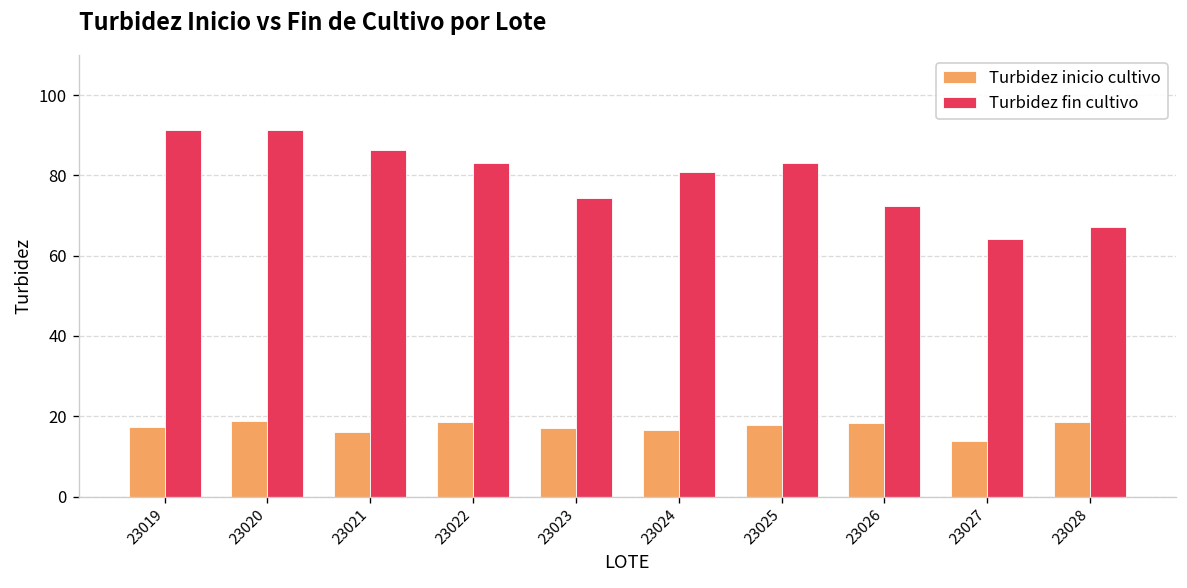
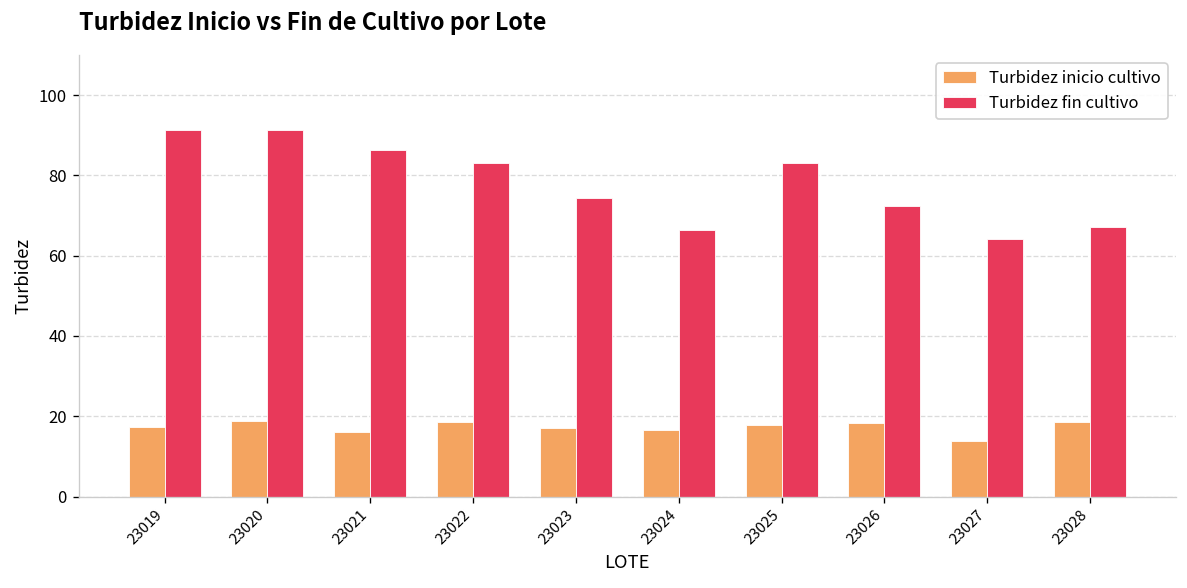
  {
    "Turbidez inicio cultivo": {
      "23019": 17,
      "23020": 19,
      "23021": 16,
      "23022": 18,
      "23023": 17,
      "23024": 17,
      "23025": 18,
      "23026": 18,
      "23027": 14,
      "23028": 19
    },
    "Turbidez fin cultivo": {
      "23019": 91,
      "23020": 91,
      "23021": 86,
      "23022": 83,
      "23023": 74,
-     "23024": 81,
+     "23024": 67,
      "23025": 83,
      "23026": 73,
      "23027": 64,
      "23028": 67
    }
  }
